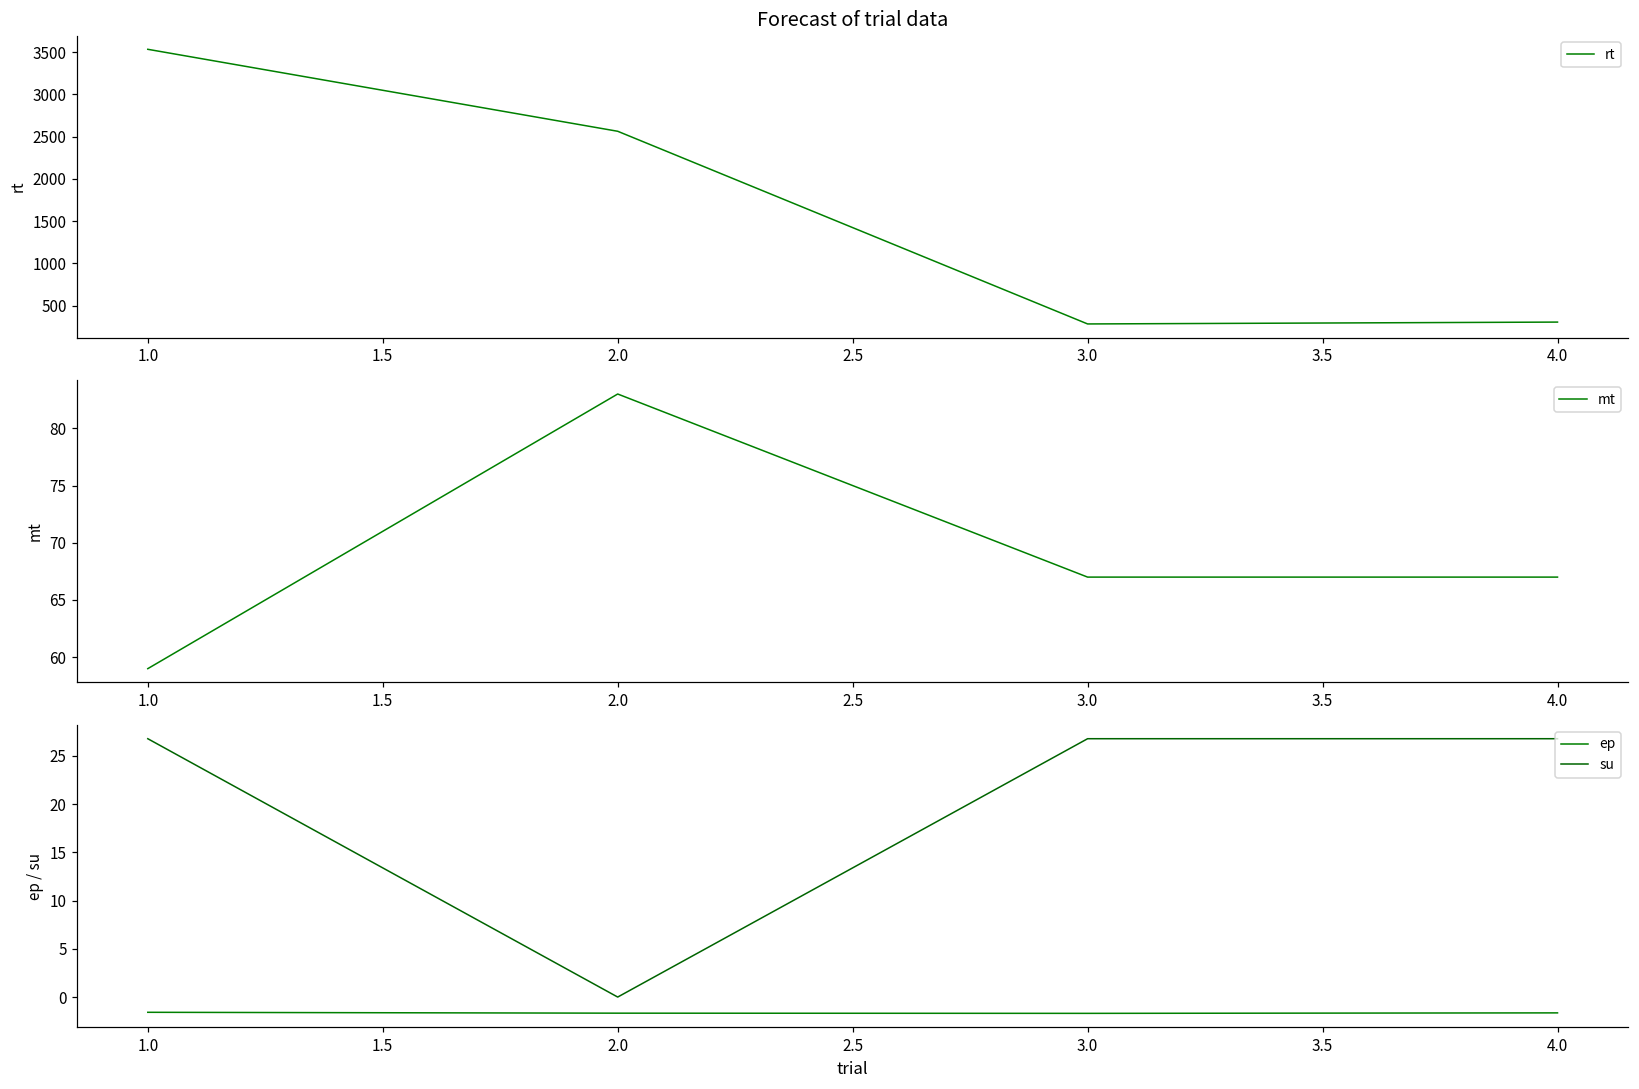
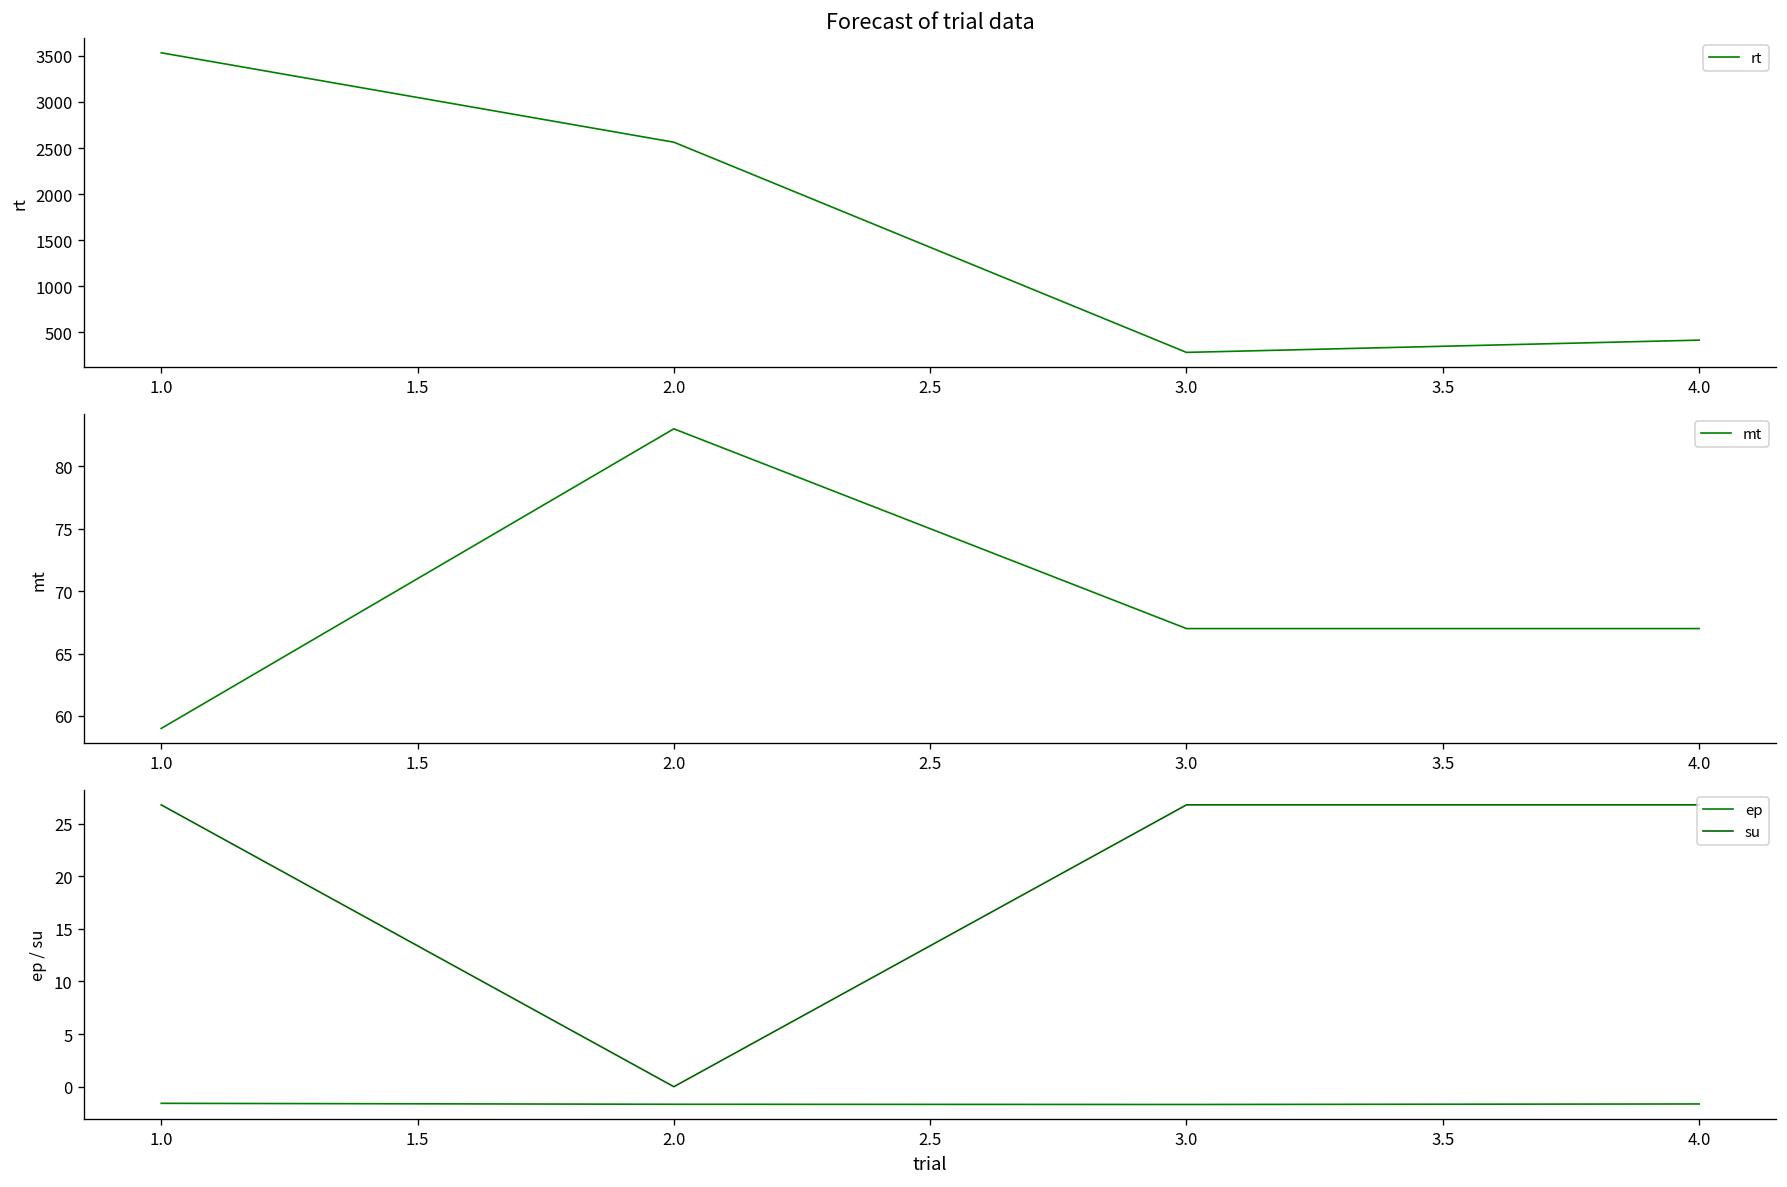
  {
    "Forecast of trial data": {
      "1.0": 3500,
      "2.0": 2600,
      "3.0": 300,
-     "4.0": 300
+     "4.0": 400
    }
  }
